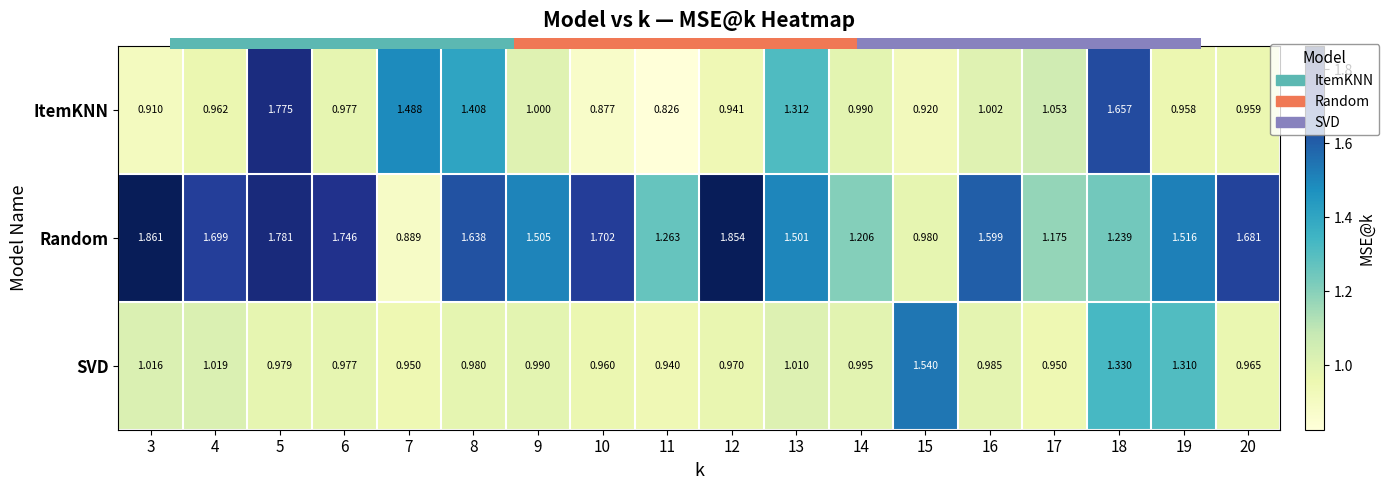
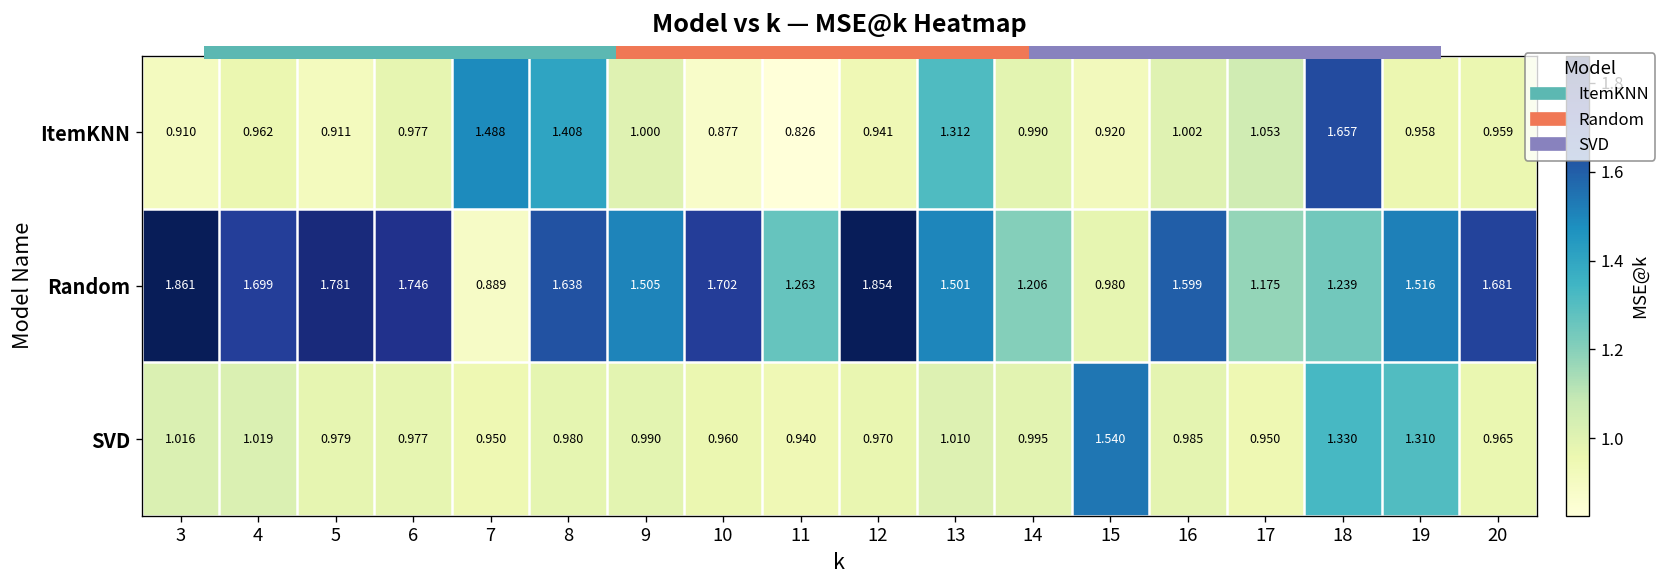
  {
    "Model vs k — MSE@k Heatmap": {
      "ItemKNN": {
        "3": 0.910,
        "4": 0.962,
-       "5": 1.775,
+       "5": 0.911,
        "6": 0.977,
        "7": 1.488,
        "8": 1.408,
        "9": 1.000,
        "10": 0.877,
        "11": 0.826,
        "12": 0.941,
        "13": 1.312,
        "14": 0.990,
        "15": 0.920,
        "16": 1.002,
        "17": 1.053,
        "18": 1.657,
        "19": 0.958,
        "20": 0.959
      },
      "Random": {
        "3": 1.861,
        "4": 1.699,
        "5": 1.781,
        "6": 1.746,
        "7": 0.889,
        "8": 1.638,
        "9": 1.505,
        "10": 1.702,
        "11": 1.263,
        "12": 1.854,
        "13": 1.501,
        "14": 1.206,
        "15": 0.980,
        "16": 1.599,
        "17": 1.175,
        "18": 1.239,
        "19": 1.516,
        "20": 1.681
      },
      "SVD": {
        "3": 1.016,
        "4": 1.019,
        "5": 0.979,
        "6": 0.977,
        "7": 0.950,
        "8": 0.980,
        "9": 0.990,
        "10": 0.960,
        "11": 0.940,
        "12": 0.970,
        "13": 1.010,
        "14": 0.995,
        "15": 1.540,
        "16": 0.985,
        "17": 0.950,
        "18": 1.330,
        "19": 1.310,
        "20": 0.965
      }
    }
  }
